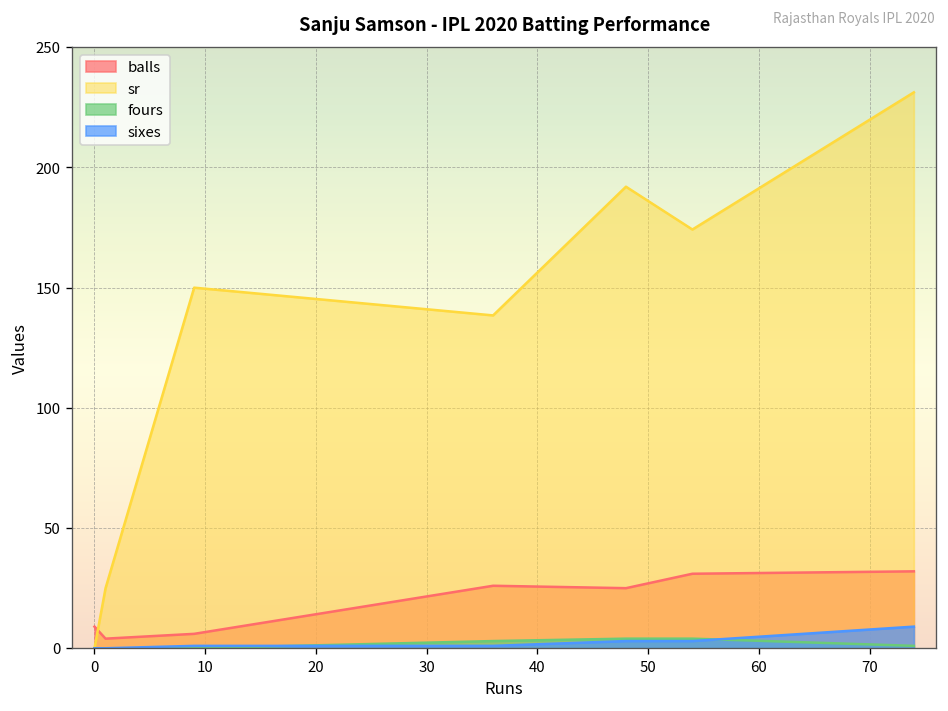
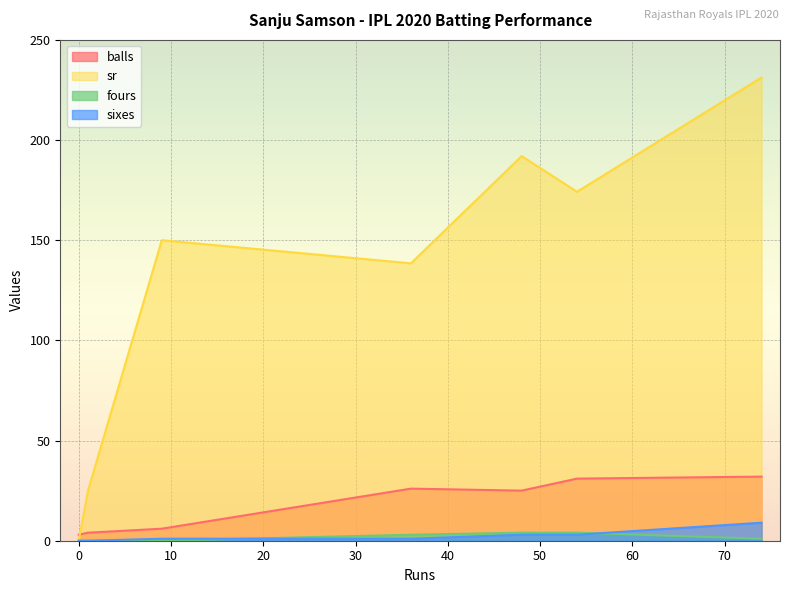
  {
    "balls": {
-     "0": 9
+     "0": 3
    }
  }
